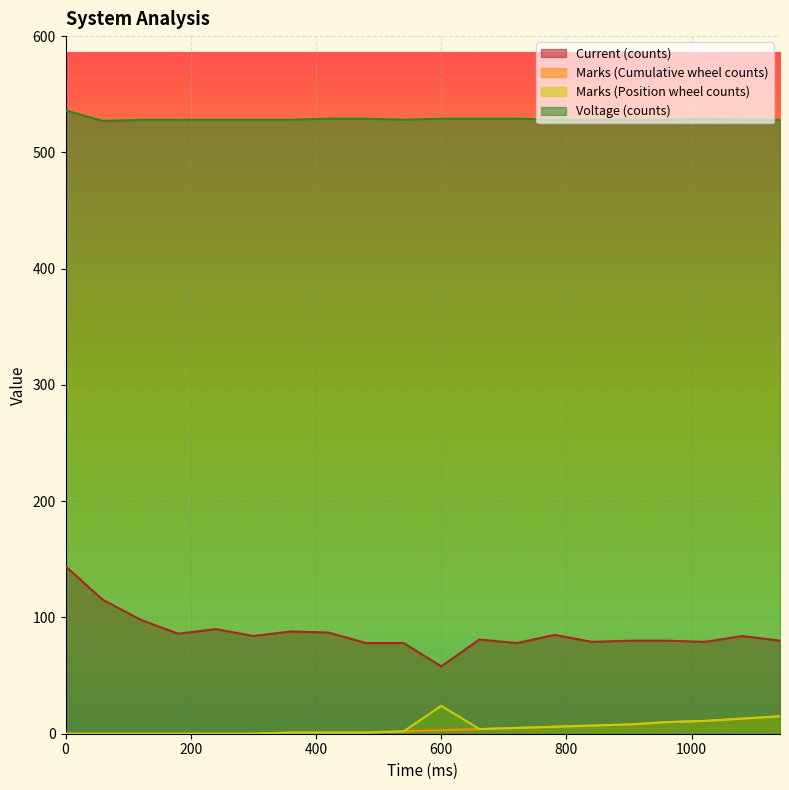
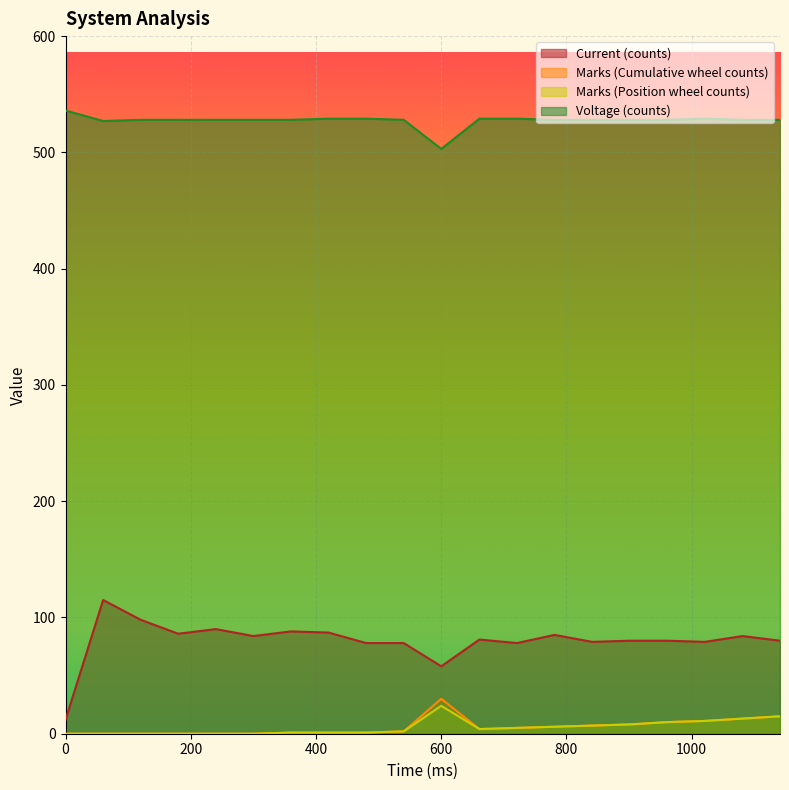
  {
    "Current (counts)": {
-     "0": 144,
+     "0": 12,
      "600": 58
    },
    "Marks (Cumulative wheel counts)": {
-     "600": 3
+     "600": 30
    },
    "Marks (Position wheel counts)": {
      "600": 24
    },
    "Voltage (counts)": {
      "0": 536,
-     "600": 529
+     "600": 503
    }
  }
